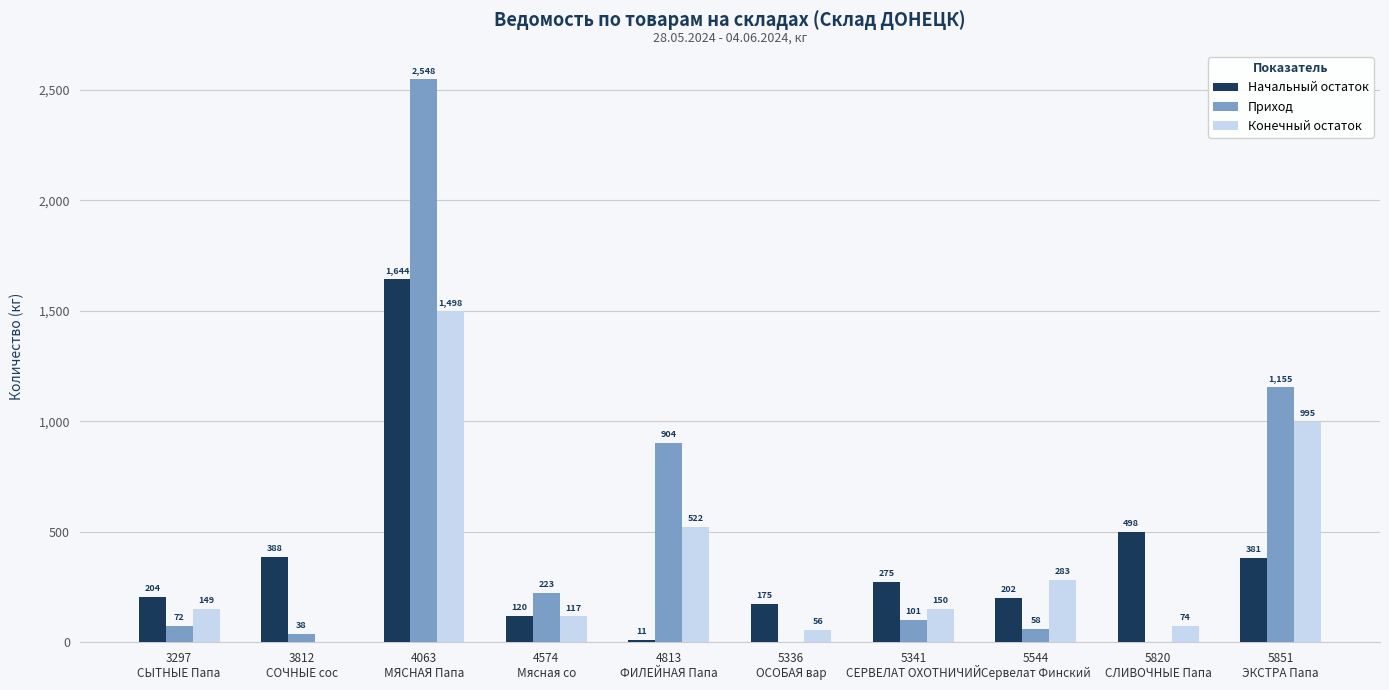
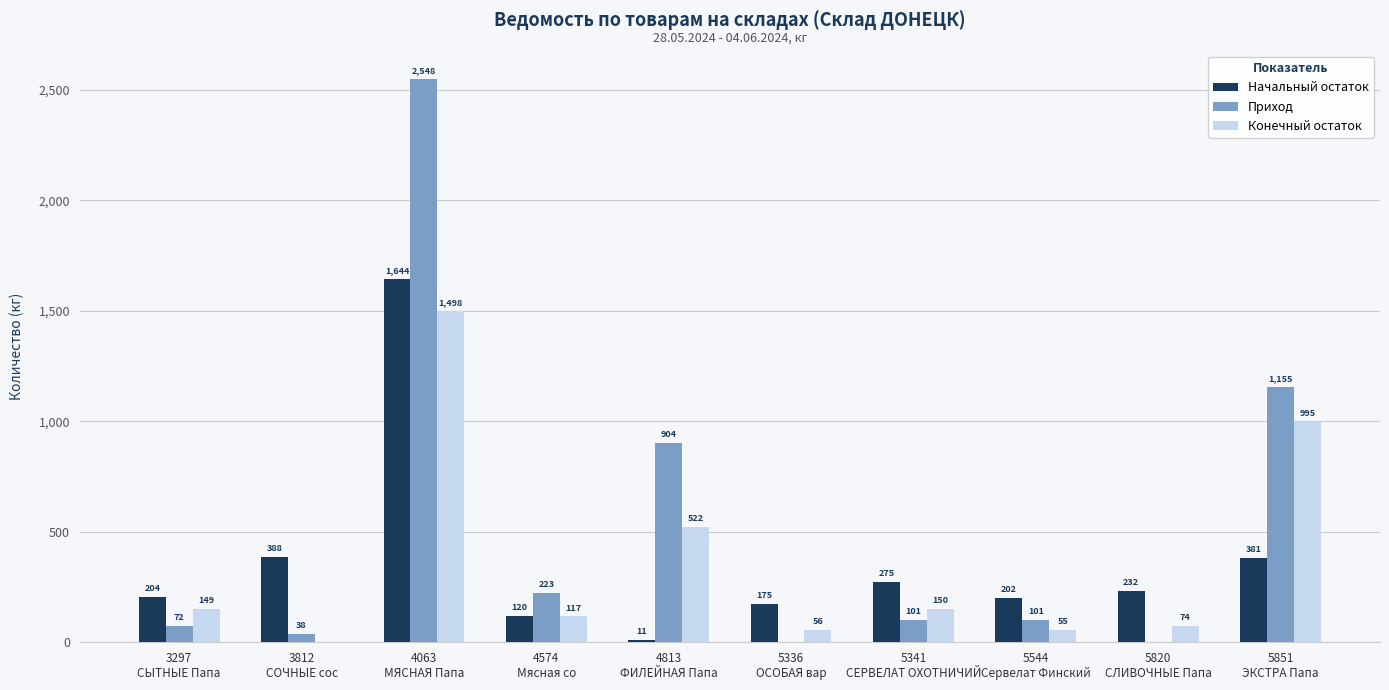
  {
    "Начальный остаток": {
      "3297 СЫТНЫЕ Папа": "204",
      "3812 СОЧНЫЕ сос": "388",
      "4063 МЯСНАЯ Папа": "1,644",
      "4574 Мясная со": "120",
      "4813 ФИЛЕЙНАЯ Папа": "11",
      "5336 ОСОБАЯ вар": "175",
      "5341 СЕРВЕЛАТ ОХОТНИЧИЙ": "275",
      "5544 Сервелат Финский": "202",
-     "5820 СЛИВОЧНЫЕ Папа": "498",
+     "5820 СЛИВОЧНЫЕ Папа": "232",
      "5851 ЭКСТРА Папа": "381"
    },
    "Приход": {
      "3297 СЫТНЫЕ Папа": "72",
      "3812 СОЧНЫЕ сос": "38",
      "4063 МЯСНАЯ Папа": "2,548",
      "4574 Мясная со": "223",
      "4813 ФИЛЕЙНАЯ Папа": "904",
      "5341 СЕРВЕЛАТ ОХОТНИЧИЙ": "101",
-     "5544 Сервелат Финский": "58",
+     "5544 Сервелат Финский": "101",
      "5851 ЭКСТРА Папа": "1,155"
    },
    "Конечный остаток": {
      "3297 СЫТНЫЕ Папа": "149",
      "4063 МЯСНАЯ Папа": "1,498",
      "4574 Мясная со": "117",
      "4813 ФИЛЕЙНАЯ Папа": "522",
      "5336 ОСОБАЯ вар": "56",
      "5341 СЕРВЕЛАТ ОХОТНИЧИЙ": "150",
-     "5544 Сервелат Финский": "283",
+     "5544 Сервелат Финский": "55",
      "5820 СЛИВОЧНЫЕ Папа": "74",
      "5851 ЭКСТРА Папа": "995"
    }
  }
